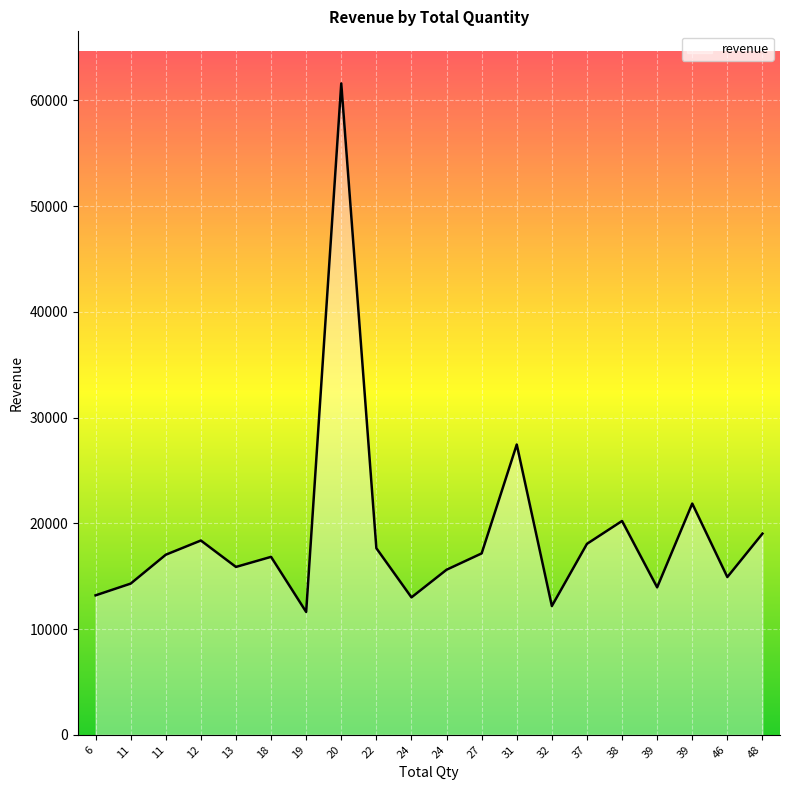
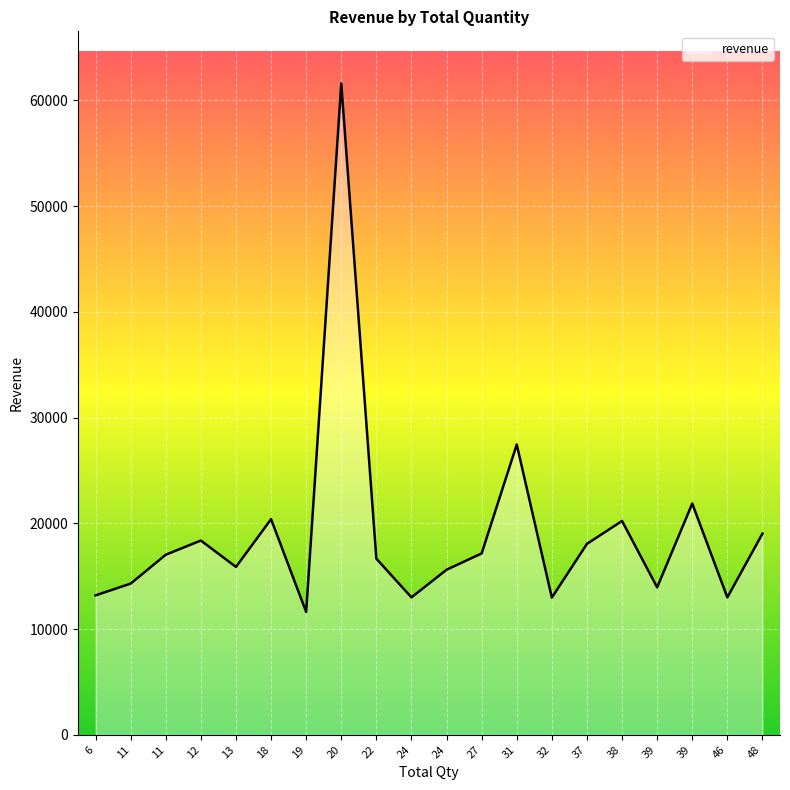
  {
    "6": 13200,
    "12": 18400,
    "13": 15900,
-   "18": 16800,
+   "18": 20400,
    "19": 11600,
    "20": 61600,
-   "22": 17600,
+   "22": 16700,
    "27": 17200,
    "31": 27500,
-   "32": 12200,
+   "32": 13000,
    "37": 18100,
    "38": 20200,
-   "46": 14900,
+   "46": 13000,
    "48": 19000
  }
